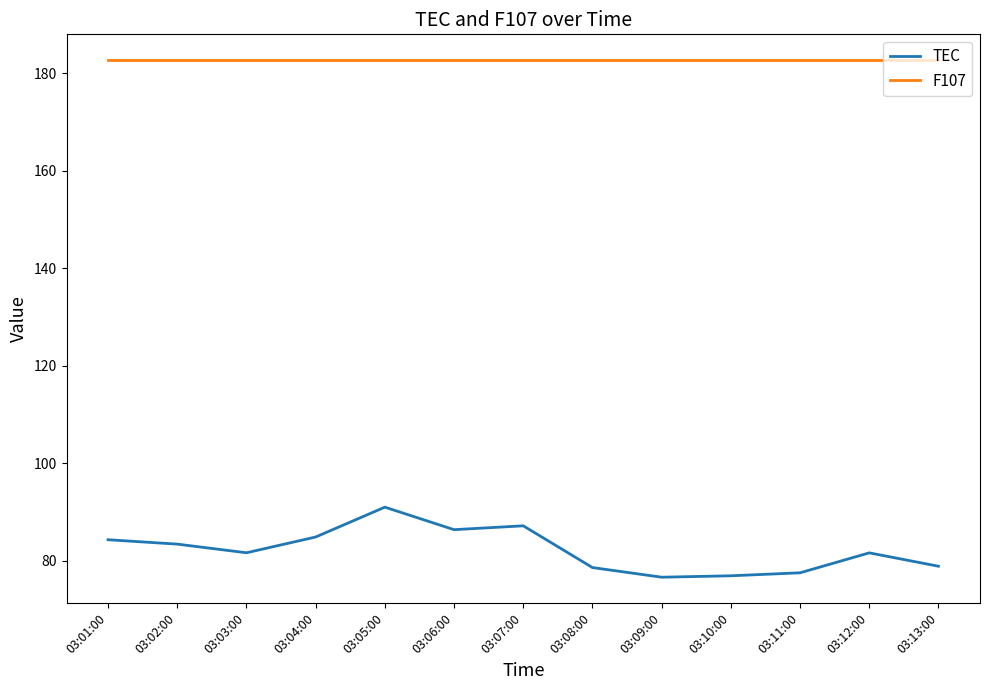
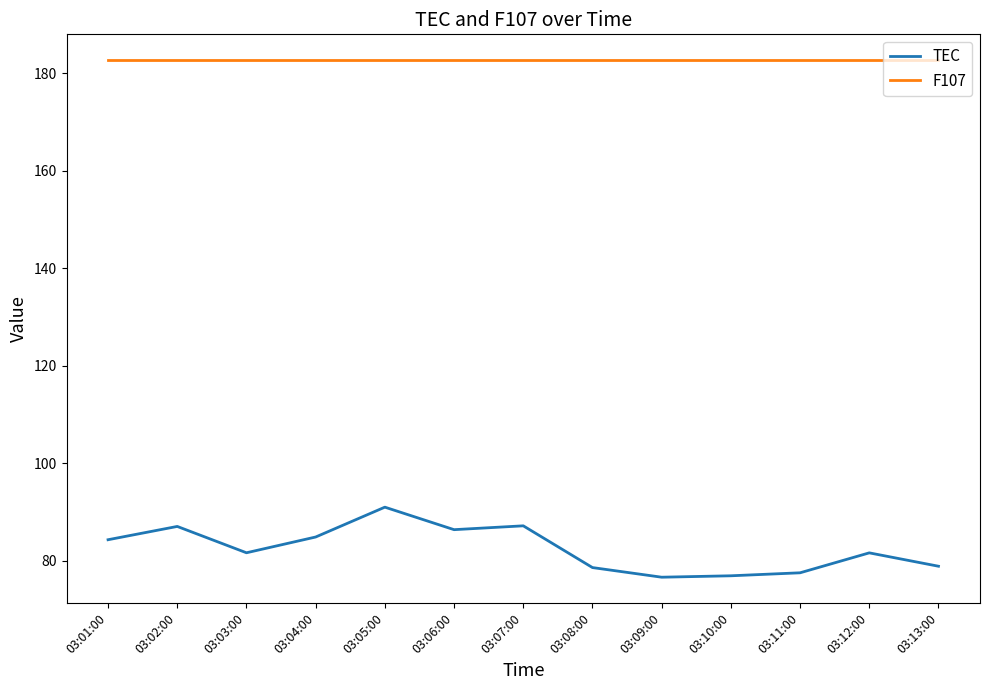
  {
    "TEC": {
      "03:01:00": 84,
-     "03:02:00": 83,
+     "03:02:00": 87,
      "03:03:00": 82,
      "03:04:00": 85,
      "03:05:00": 91,
      "03:06:00": 86,
      "03:07:00": 87,
      "03:08:00": 79,
      "03:09:00": 77,
      "03:10:00": 77,
      "03:11:00": 78,
      "03:12:00": 82,
      "03:13:00": 79
    },
    "F107": {
      "03:01:00": 183,
      "03:02:00": 183,
      "03:03:00": 183,
      "03:04:00": 183,
      "03:05:00": 183,
      "03:06:00": 183,
      "03:07:00": 183,
      "03:08:00": 183,
      "03:09:00": 183,
      "03:10:00": 183,
      "03:11:00": 183,
      "03:12:00": 183
    }
  }
